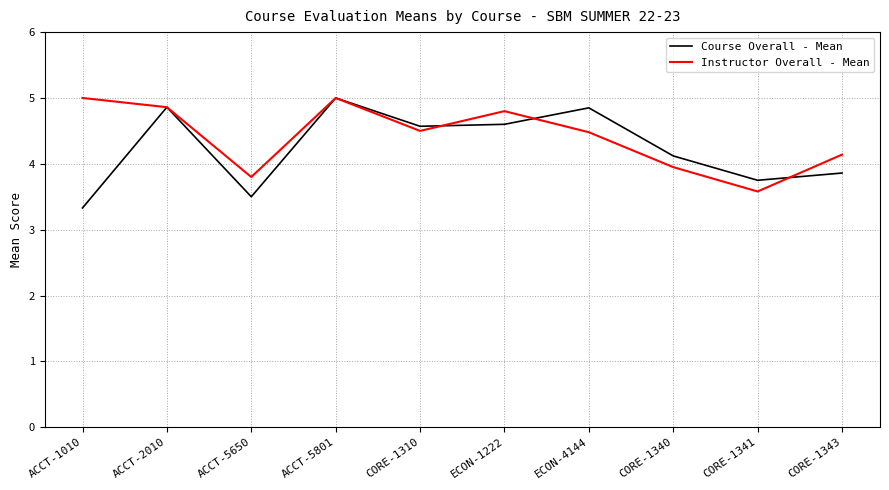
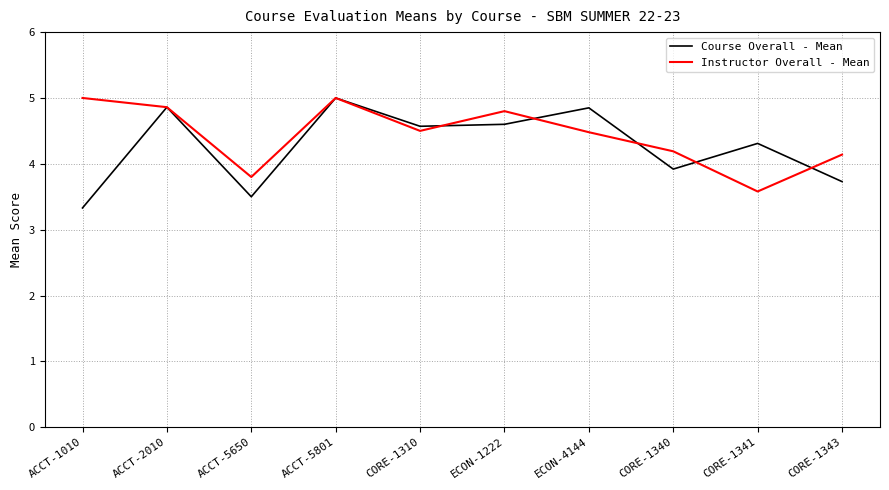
  {
    "Course Overall - Mean": {
      "ACCT-1010": 3.3,
      "ACCT-5650": 3.5,
      "CORE-1310": 4.6,
      "ECON-1222": 4.6,
      "ECON-4144": 4.9,
-     "CORE-1340": 4.1,
-     "CORE-1341": 3.8,
-     "CORE-1343": 3.9
+     "CORE-1340": 3.9,
+     "CORE-1341": 4.3,
+     "CORE-1343": 3.7
    },
    "Instructor Overall - Mean": {
      "ACCT-1010": 5.0,
      "ACCT-5650": 3.8,
      "CORE-1310": 4.5,
      "ECON-1222": 4.8,
      "ECON-4144": 4.5,
-     "CORE-1340": 4.0,
+     "CORE-1340": 4.2,
      "CORE-1341": 3.6,
      "CORE-1343": 4.1
    }
  }
